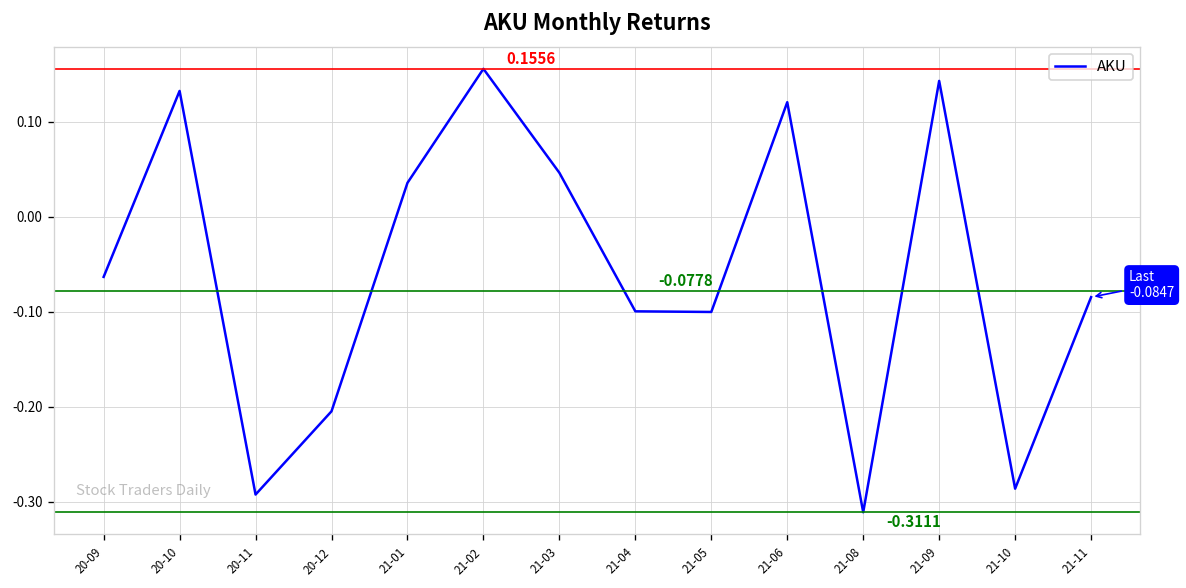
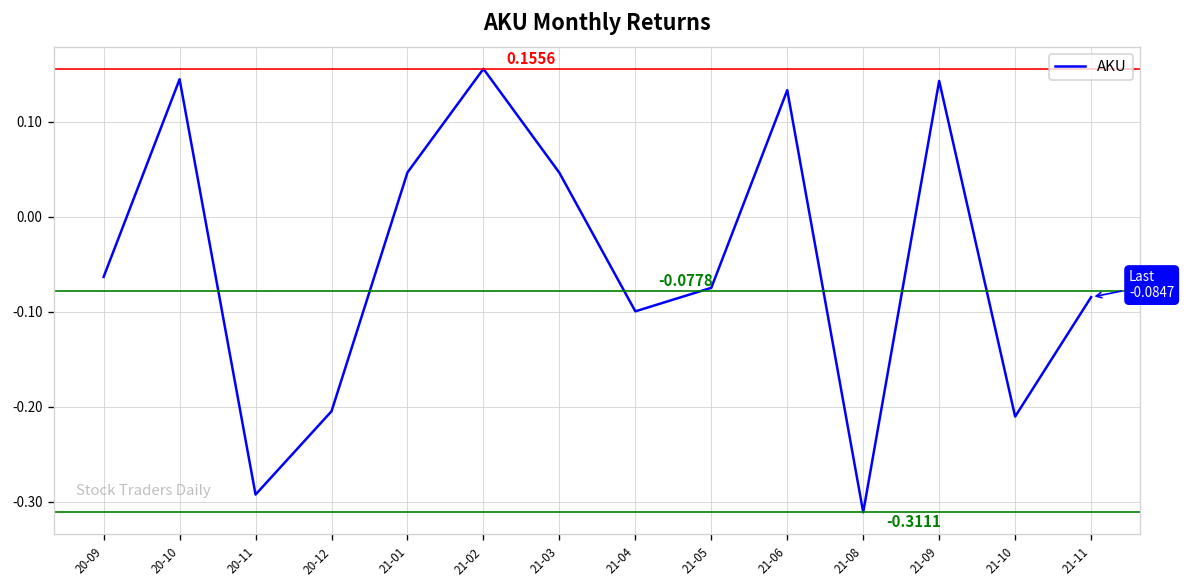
  {
    "20-09": -0.06,
-   "20-10": 0.13,
+   "20-10": 0.14,
    "20-11": -0.29,
    "20-12": -0.20,
-   "21-01": 0.04,
+   "21-01": 0.05,
    "21-03": 0.05,
    "21-04": -0.10,
-   "21-05": -0.10,
-   "21-06": 0.12,
+   "21-05": -0.07,
+   "21-06": 0.13,
    "21-09": 0.14,
-   "21-10": -0.29
+   "21-10": -0.21
  }
